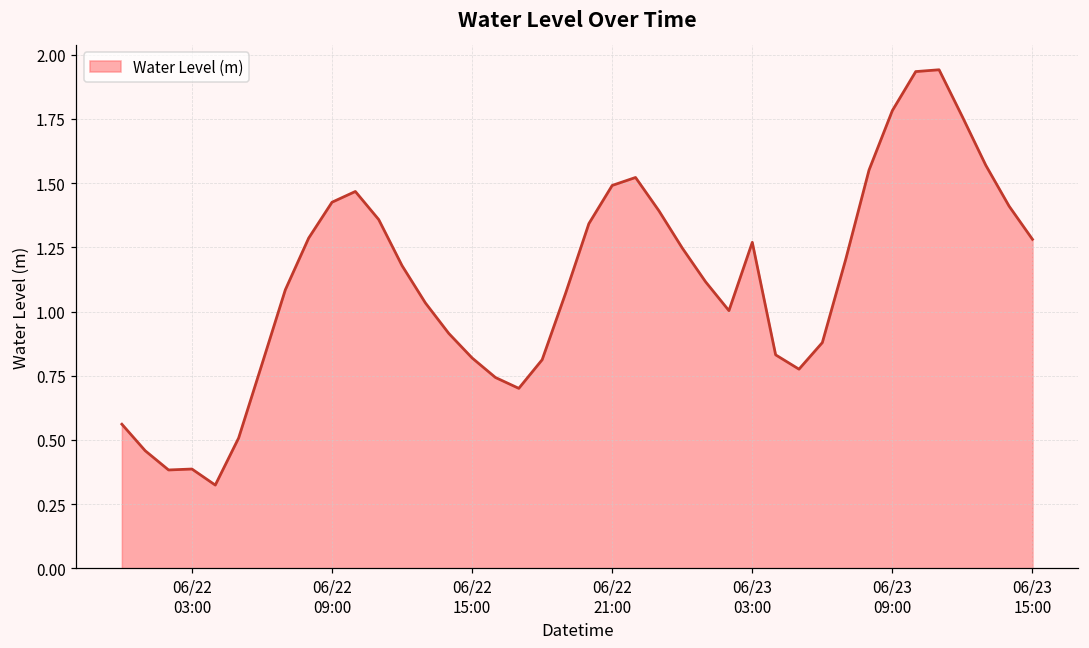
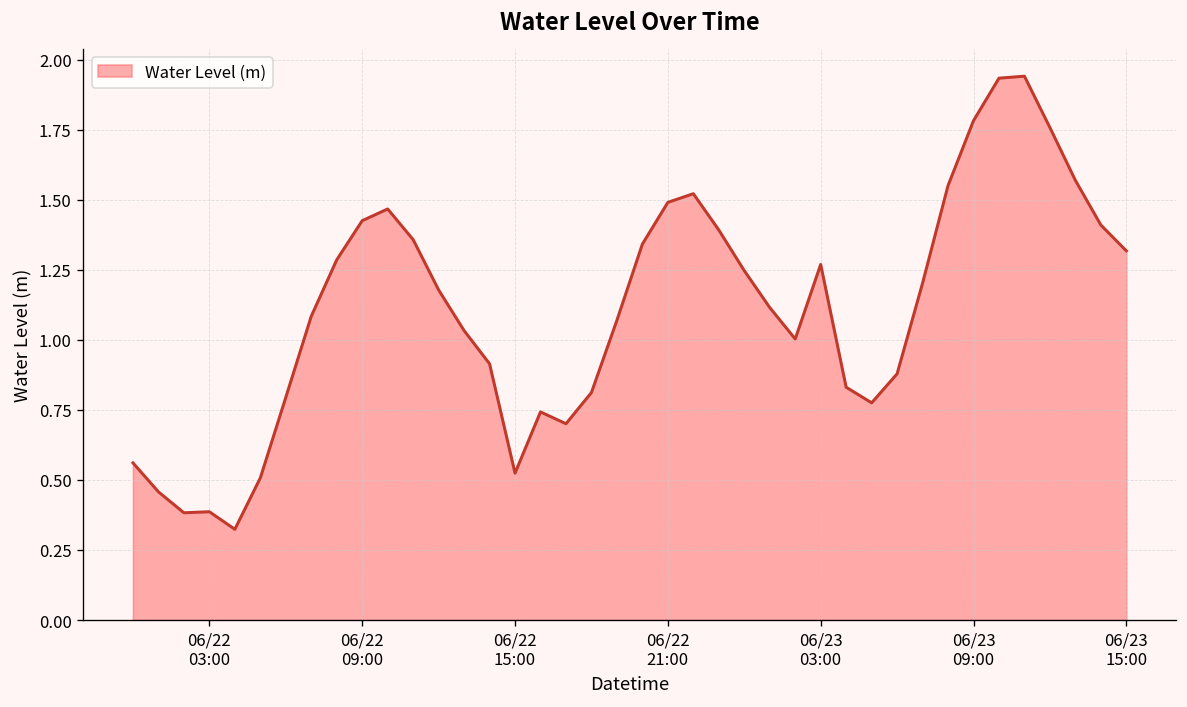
  {
    "06/22 03:00": 0.39,
    "06/22 09:00": 1.43,
-   "06/22 15:00": 0.82,
+   "06/22 15:00": 0.52,
    "06/22 21:00": 1.49,
    "06/23 03:00": 1.27,
    "06/23 09:00": 1.78,
-   "06/23 15:00": 1.28
+   "06/23 15:00": 1.32
  }
